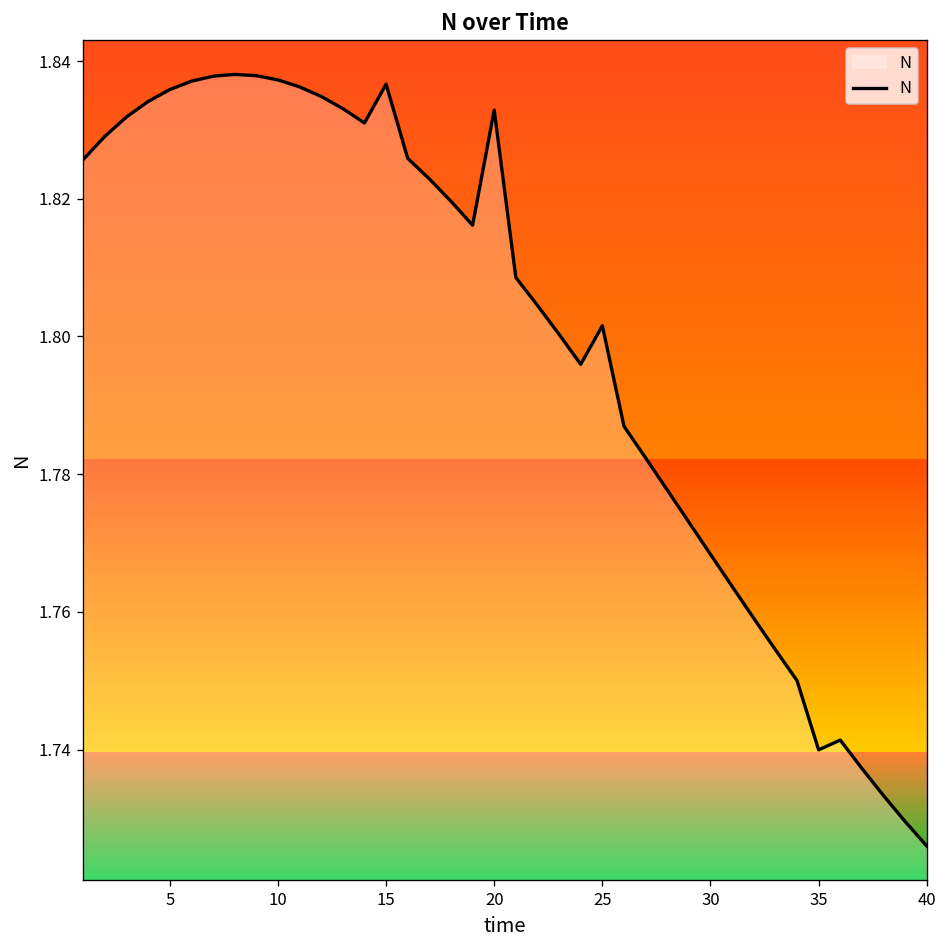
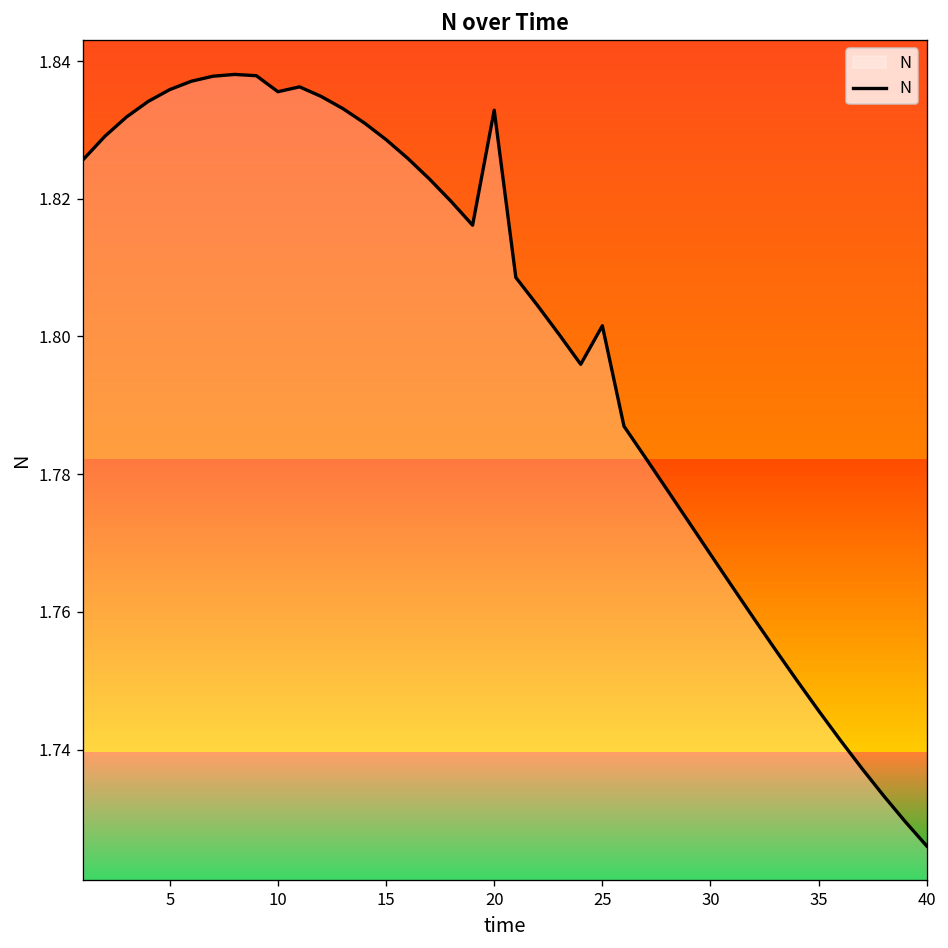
  {
    "5": 1.836,
-   "10": 1.837,
-   "15": 1.837,
+   "10": 1.836,
+   "15": 1.829,
    "20": 1.833,
    "25": 1.802,
    "30": 1.768,
-   "35": 1.740,
+   "35": 1.746,
    "40": 1.726
  }
